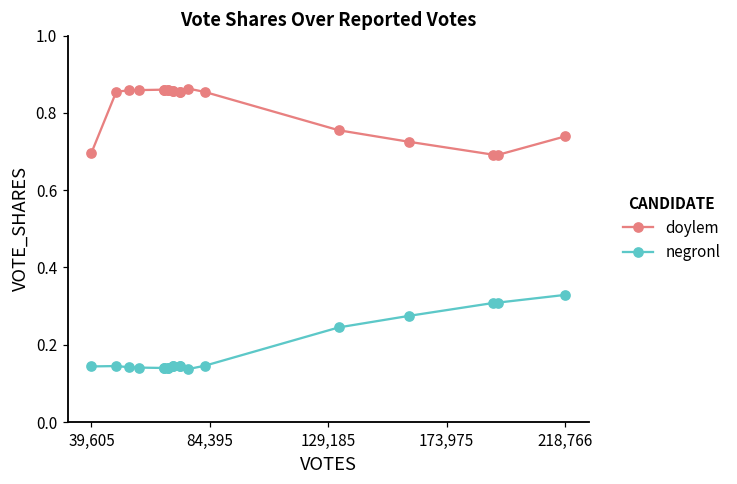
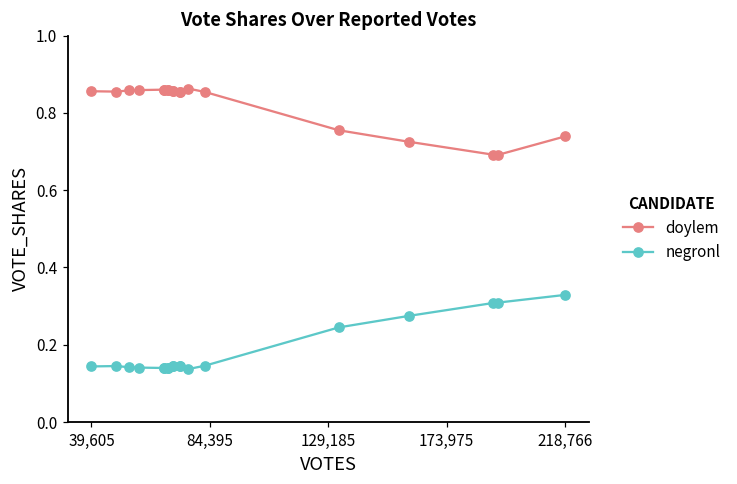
  {
    "doylem": {
-     "39,605": 0.70,
+     "39,605": 0.86,
      "218,766": 0.74
    },
    "negronl": {
      "39,605": 0.14,
      "218,766": 0.33
    }
  }
